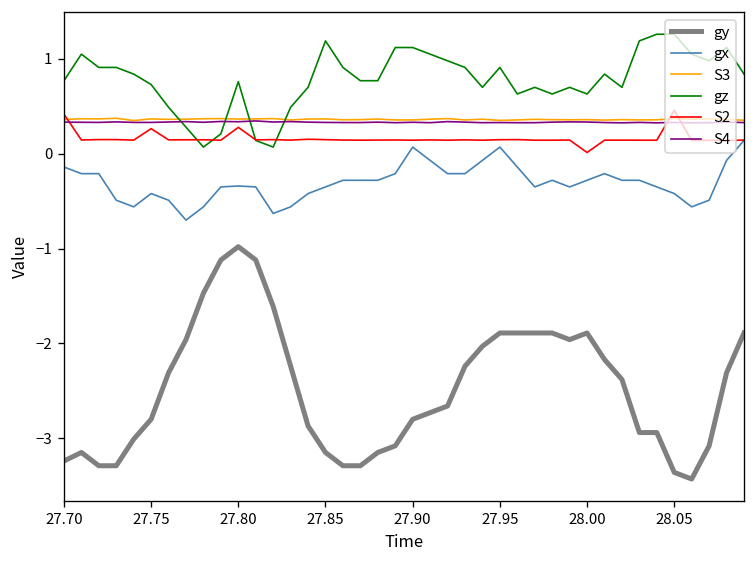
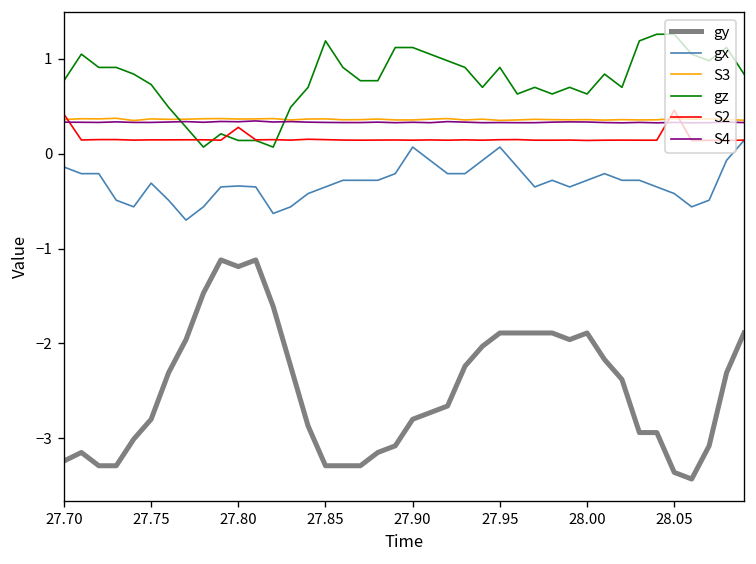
  {
    "gy": {
      "27.70": -3.2,
      "27.75": -2.8,
-     "27.80": -1.0,
-     "27.85": -3.2,
+     "27.80": -1.2,
+     "27.85": -3.3,
      "27.90": -2.8,
      "27.95": -1.9,
      "28.00": -1.9,
      "28.05": -3.4
    },
    "gx": {
      "27.70": -0.1,
-     "27.75": -0.4,
+     "27.75": -0.3,
      "27.80": -0.3,
      "27.85": -0.4,
      "27.90": 0.1,
      "27.95": 0.1,
      "28.00": -0.3,
      "28.05": -0.4
    },
    "S3": {
      "27.75": 0.4,
      "27.85": 0.4
    },
    "gz": {
      "27.70": 0.8,
      "27.75": 0.7,
-     "27.80": 0.8,
+     "27.80": 0.1,
      "27.85": 1.2,
      "27.90": 1.1,
      "27.95": 0.9,
      "28.00": 0.6
    },
    "S2": {
      "27.70": 0.4,
-     "27.75": 0.3,
+     "27.75": 0.1,
      "27.80": 0.3,
      "27.85": 0.1,
      "27.90": 0.1,
      "27.95": 0.1,
-     "28.00": 0.0
+     "28.00": 0.1
    },
    "S4": {
      "27.75": 0.3,
      "27.85": 0.3
    }
  }
